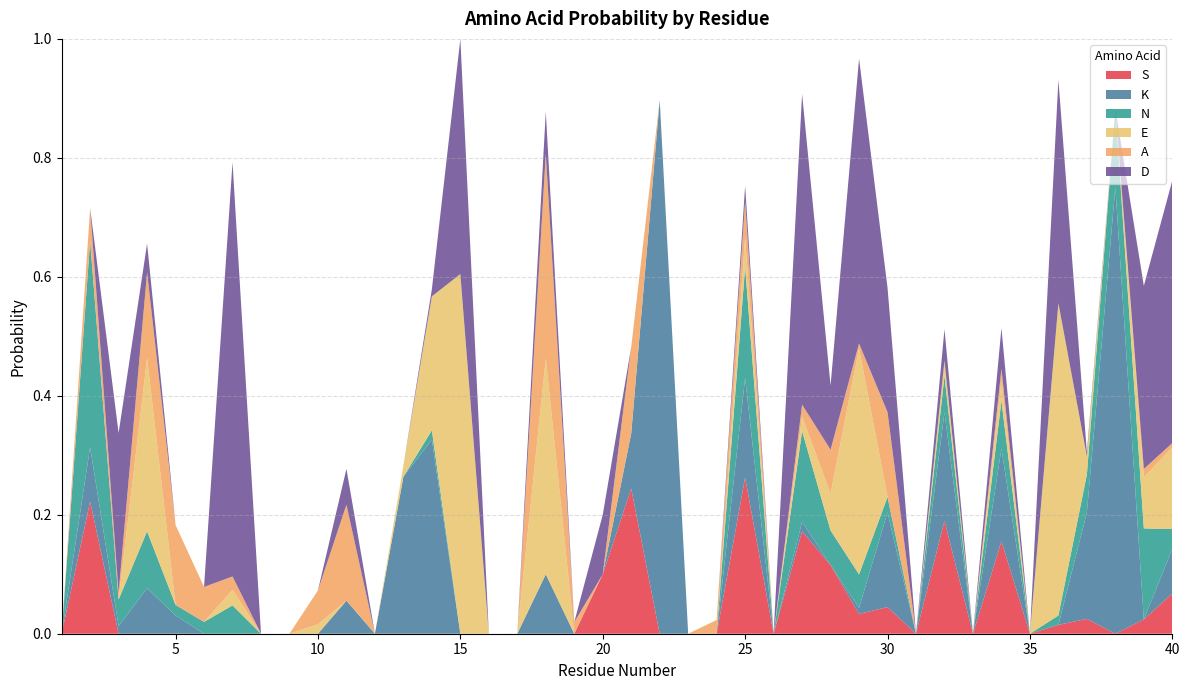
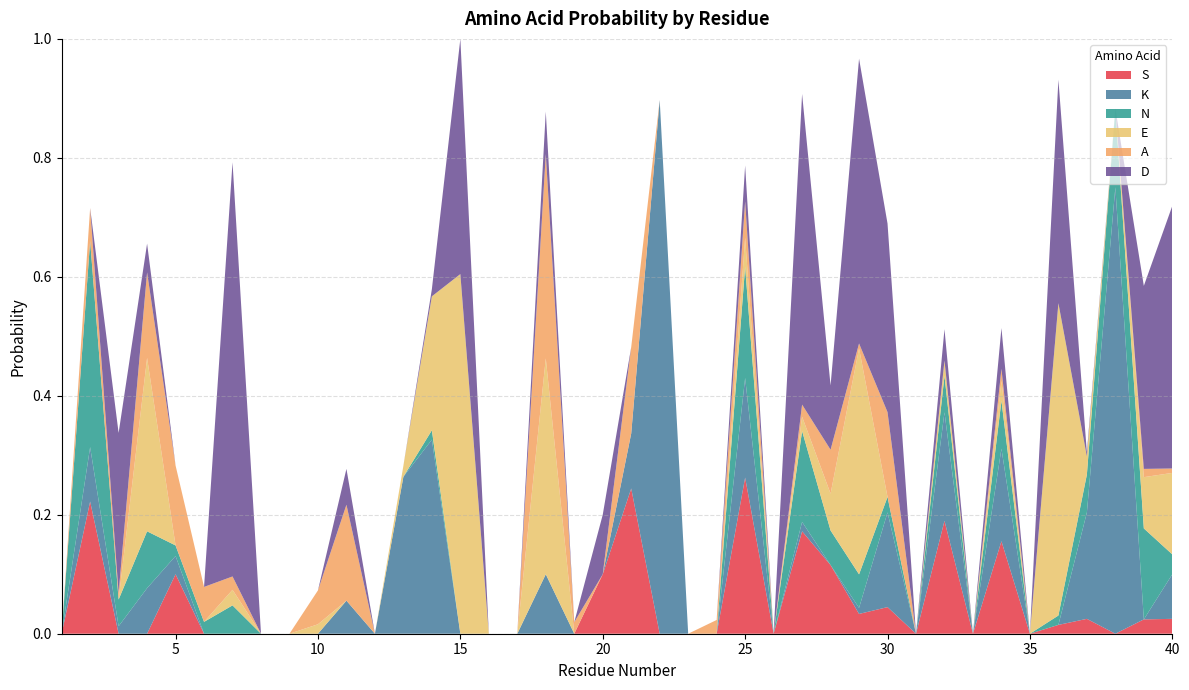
  {
    "S": {
-     "5": 0.0,
+     "5": 0.1,
      "25": 0.26,
      "30": 0.04,
-     "40": 0.07
+     "40": 0.03
    },
    "D": {
      "15": 0.40,
      "20": 0.10,
-     "25": 0.03,
-     "30": 0.21,
+     "25": 0.06,
+     "30": 0.32,
      "40": 0.44
    }
  }
